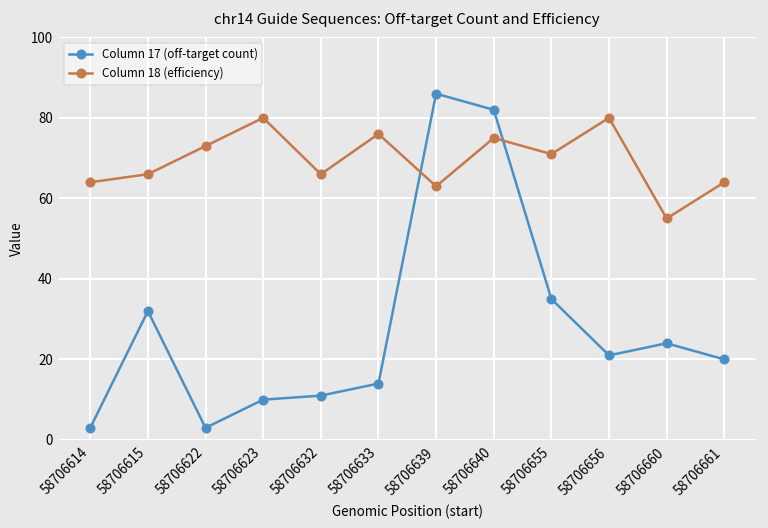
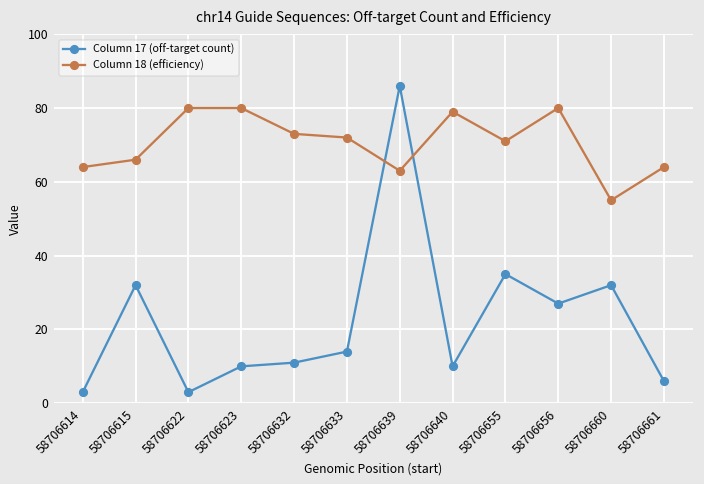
  {
    "Column 17 (off-target count)": {
      "58706614": 3,
      "58706615": 32,
      "58706622": 3,
      "58706623": 10,
      "58706632": 11,
      "58706633": 14,
      "58706639": 86,
-     "58706640": 82,
+     "58706640": 10,
      "58706655": 35,
-     "58706656": 21,
-     "58706660": 24,
-     "58706661": 20
+     "58706656": 27,
+     "58706660": 32,
+     "58706661": 6
    },
    "Column 18 (efficiency)": {
      "58706614": 64,
      "58706615": 66,
-     "58706622": 73,
+     "58706622": 80,
      "58706623": 80,
-     "58706632": 66,
-     "58706633": 76,
+     "58706632": 73,
+     "58706633": 72,
      "58706639": 63,
-     "58706640": 75,
+     "58706640": 79,
      "58706655": 71,
      "58706656": 80,
      "58706660": 55,
      "58706661": 64
    }
  }
